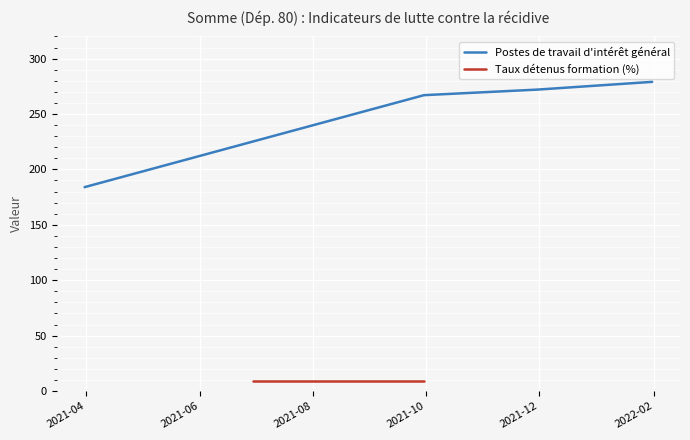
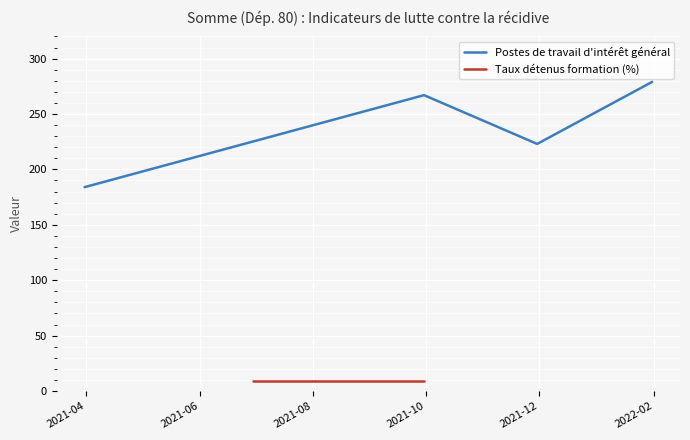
  {
    "Postes de travail d'intérêt général": {
      "2021-04": 184,
      "2021-10": 267,
-     "2021-12": 272,
+     "2021-12": 223,
      "2022-02": 279
    },
    "Taux détenus formation (%)": {
      "2021-10": 9
    }
  }
